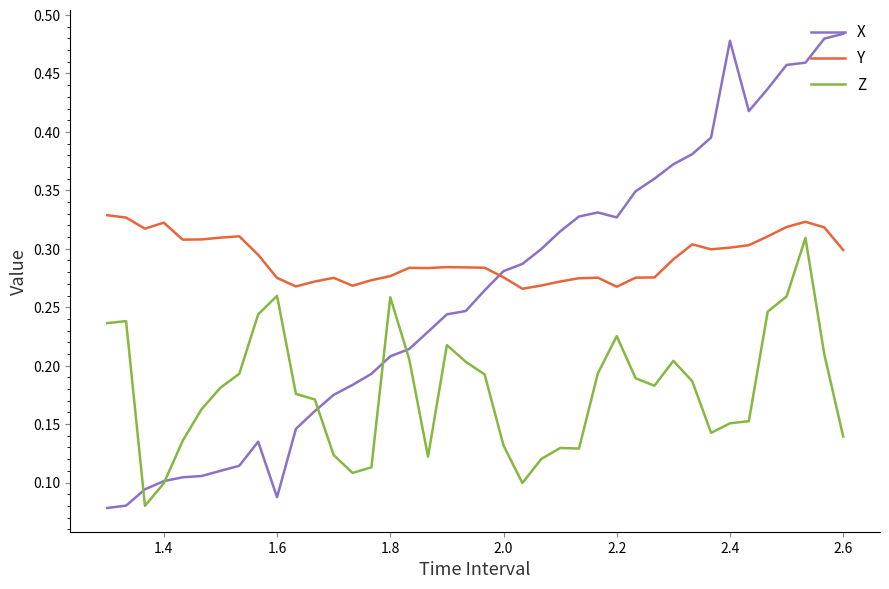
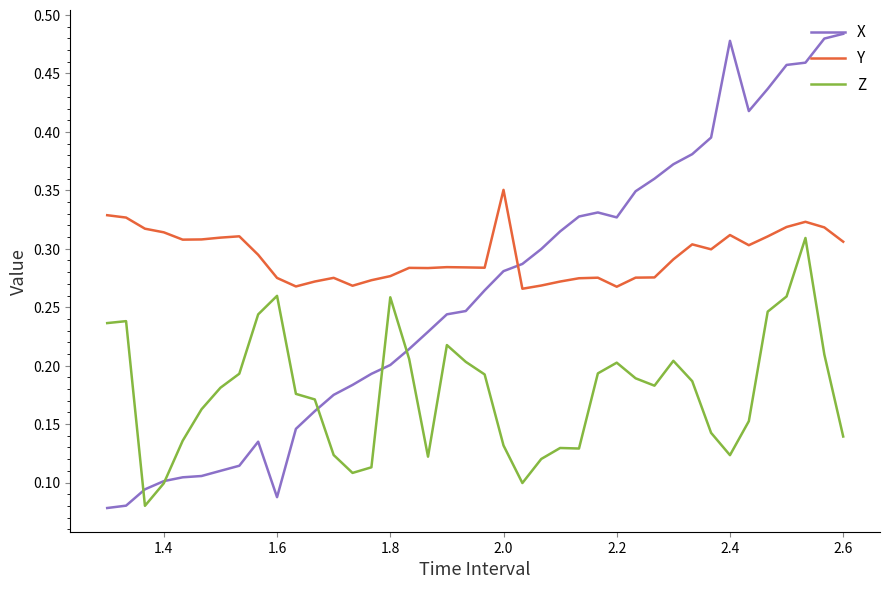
  {
    "X": {
      "1.6": 0.087,
-     "1.8": 0.208,
+     "1.8": 0.201,
      "2.0": 0.281,
      "2.2": 0.327,
      "2.4": 0.478,
      "2.6": 0.484
    },
    "Y": {
-     "1.4": 0.322,
+     "1.4": 0.314,
      "1.6": 0.275,
      "1.8": 0.277,
-     "2.0": 0.276,
+     "2.0": 0.350,
      "2.2": 0.268,
-     "2.4": 0.301,
-     "2.6": 0.299
+     "2.4": 0.312,
+     "2.6": 0.306
    },
    "Z": {
      "1.6": 0.260,
      "1.8": 0.259,
      "2.0": 0.132,
-     "2.2": 0.225,
-     "2.4": 0.151,
+     "2.2": 0.203,
+     "2.4": 0.123,
      "2.6": 0.139
    }
  }
